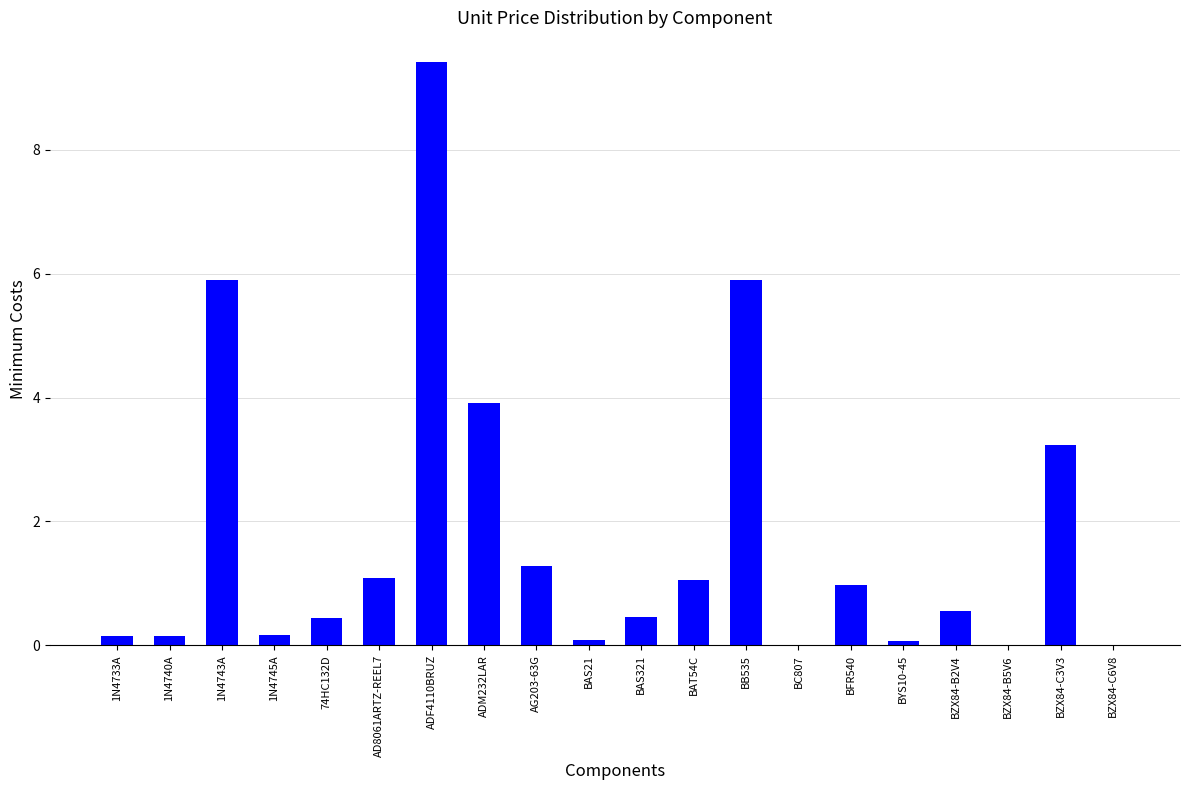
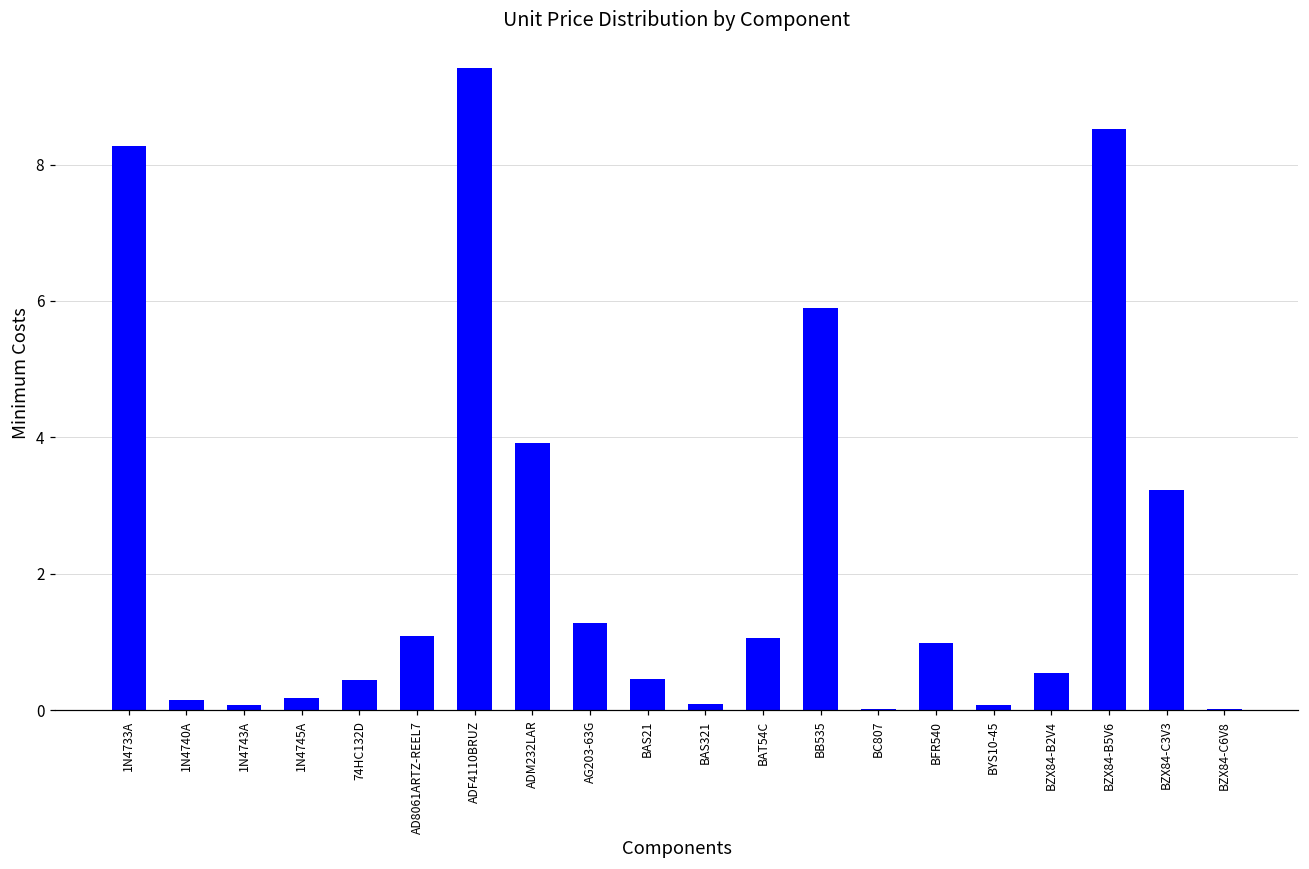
  {
-   "1N4733A": 0.2,
+   "1N4733A": 8.3,
    "1N4740A": 0.2,
-   "1N4743A": 5.9,
+   "1N4743A": 0.1,
    "1N4745A": 0.2,
    "74HC132D": 0.4,
    "AD8061ARTZ-REEL7": 1.1,
    "ADF4110BRUZ": 9.4,
    "ADM232LAR": 3.9,
    "AG203-63G": 1.3,
-   "BAS21": 0.1,
-   "BAS321": 0.5,
+   "BAS21": 0.5,
+   "BAS321": 0.1,
    "BAT54C": 1.1,
    "BB535": 5.9,
    "BFR540": 1.0,
    "BYS10-45": 0.1,
    "BZX84-B2V4": 0.6,
-   "BZX84-B5V6": 0.0,
+   "BZX84-B5V6": 8.5,
    "BZX84-C3V3": 3.2
  }
